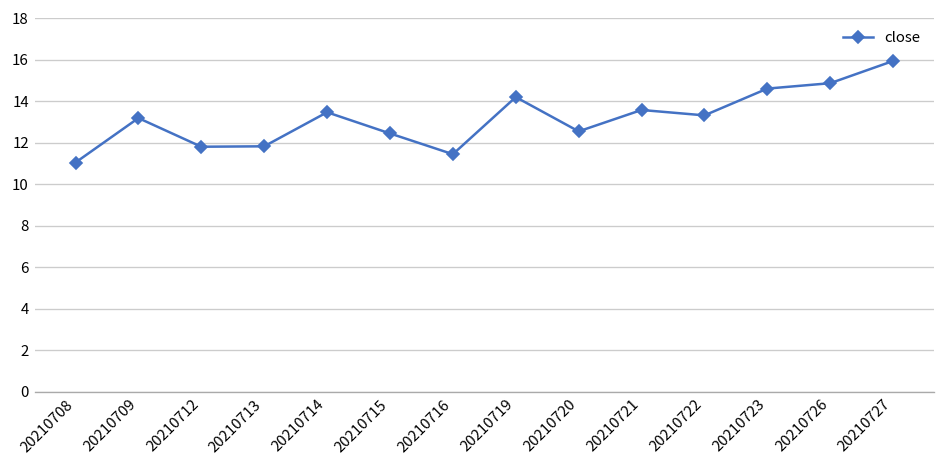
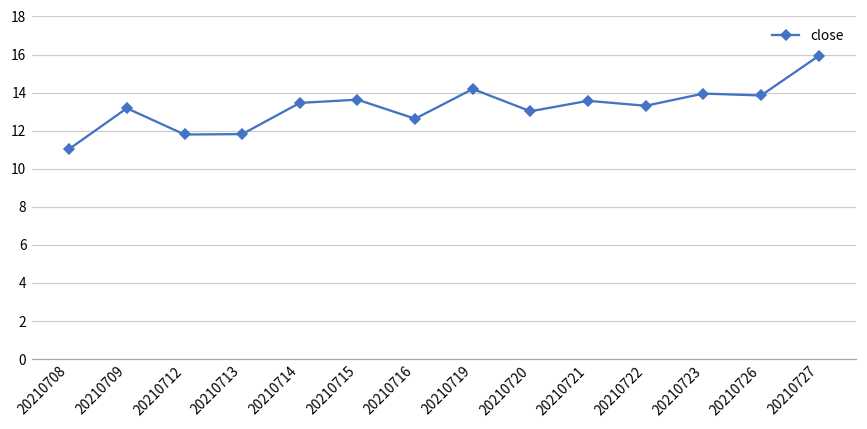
  {
    "20210708": 11.0,
    "20210709": 13.2,
    "20210712": 11.8,
    "20210713": 11.8,
    "20210714": 13.5,
-   "20210715": 12.4,
-   "20210716": 11.4,
+   "20210715": 13.6,
+   "20210716": 12.6,
    "20210719": 14.2,
-   "20210720": 12.5,
+   "20210720": 13.0,
    "20210721": 13.6,
    "20210722": 13.3,
-   "20210723": 14.6,
-   "20210726": 14.9,
+   "20210723": 14.0,
+   "20210726": 13.9,
    "20210727": 15.9
  }
